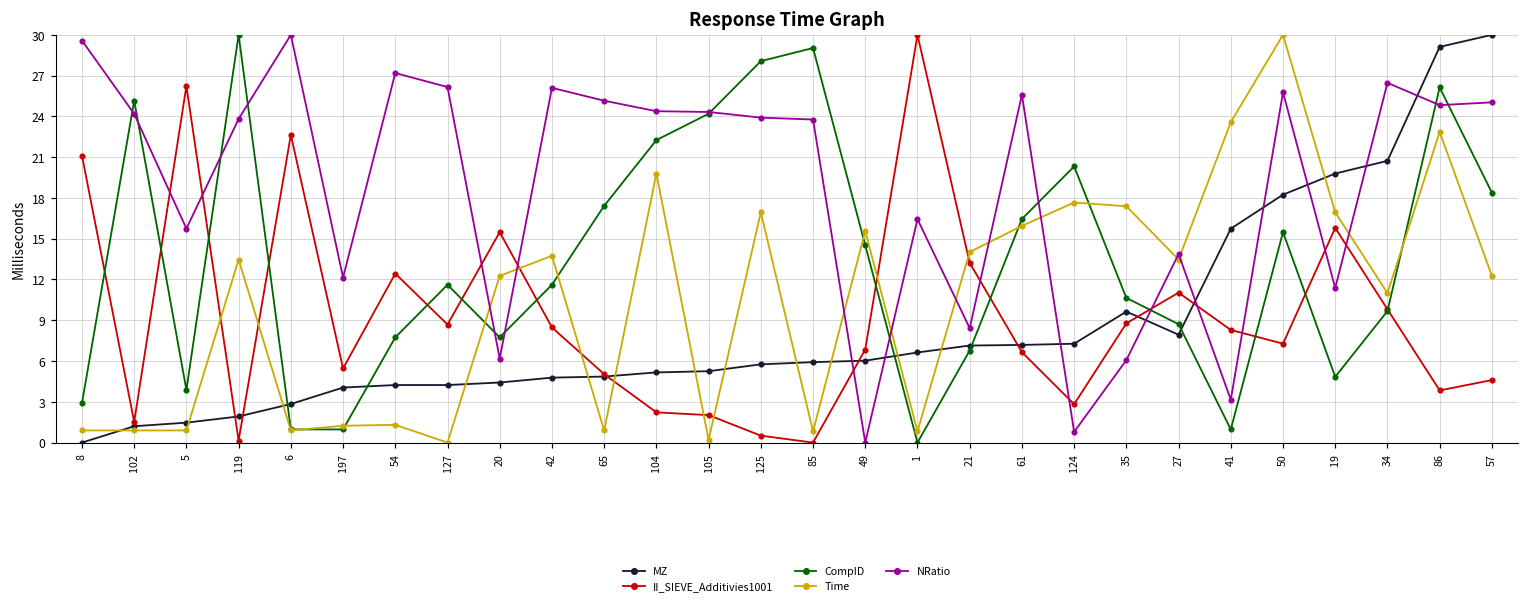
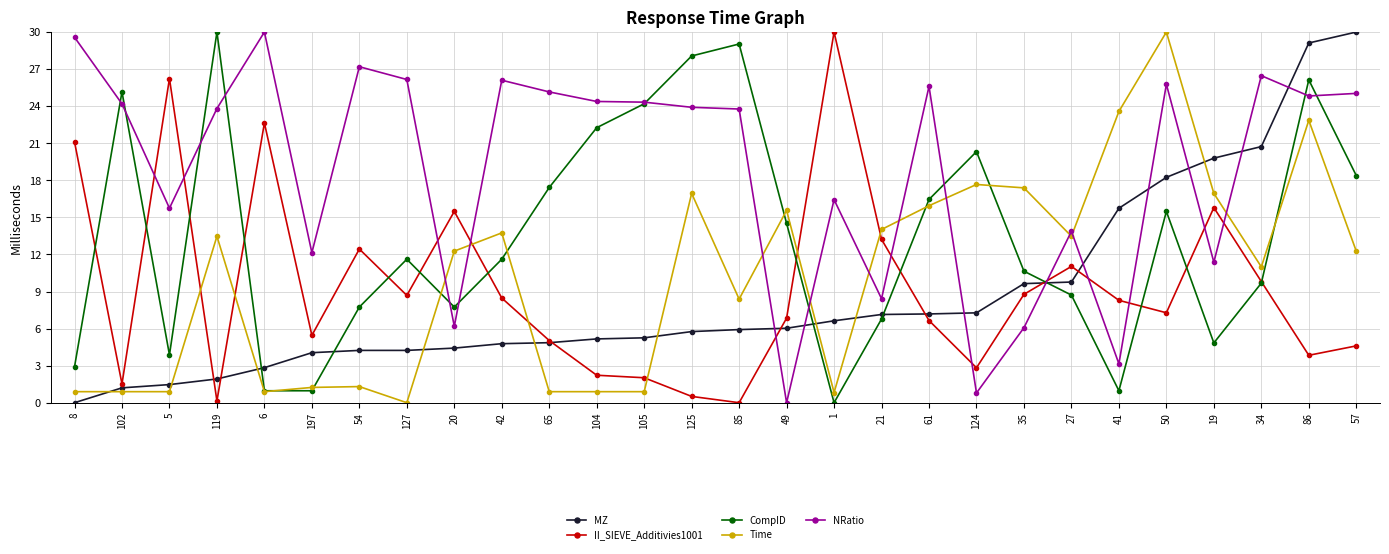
  {
    "MZ": {
      "8": 0.0,
      "102": 1.2,
      "5": 1.5,
      "119": 1.9,
      "6": 2.8,
      "197": 4.0,
      "54": 4.2,
      "127": 4.2,
      "20": 4.4,
      "42": 4.8,
      "104": 5.2,
      "105": 5.3,
      "125": 5.8,
      "85": 5.9,
      "49": 6.0,
      "1": 6.6,
      "21": 7.1,
      "61": 7.2,
      "124": 7.3,
      "35": 9.6,
-     "27": 7.9,
+     "27": 9.8,
      "41": 15.7,
      "50": 18.2,
      "19": 19.8,
      "34": 20.7,
      "86": 29.1,
      "57": 30.0
    },
    "II_SIEVE_Additivies1001": {
      "8": 21.1,
      "102": 1.5,
      "5": 26.2,
      "119": 0.1,
      "6": 22.6,
      "197": 5.5,
      "54": 12.4,
      "127": 8.7,
      "20": 15.5,
      "42": 8.5,
      "104": 2.2,
      "105": 2.0,
      "125": 0.5,
      "85": 0.0,
      "49": 6.8,
      "1": 30.0,
      "21": 13.2,
      "61": 6.7,
      "124": 2.8,
      "35": 8.8,
      "27": 11.0,
      "41": 8.3,
      "50": 7.3,
      "19": 15.8,
      "86": 3.8,
      "57": 4.6
    },
    "CompID": {
      "8": 2.9,
      "102": 25.2,
      "5": 3.9,
      "119": 30.0,
      "197": 1.0,
      "54": 7.7,
      "127": 11.6,
      "20": 7.7,
      "42": 11.6,
      "65": 17.4,
      "104": 22.3,
      "125": 28.1,
      "85": 29.0,
      "49": 14.5,
      "1": 0.0,
      "21": 6.8,
      "61": 16.5,
      "124": 20.3,
      "35": 10.6,
      "27": 8.7,
      "41": 1.0,
      "50": 15.5,
      "19": 4.8,
      "86": 26.1,
      "57": 18.4
    },
    "Time": {
      "8": 0.9,
      "102": 0.9,
      "5": 0.9,
      "119": 13.5,
      "197": 1.2,
      "54": 1.3,
      "127": 0.0,
      "20": 12.3,
      "42": 13.7,
      "65": 0.9,
-     "104": 19.8,
-     "105": 0.2,
+     "104": 0.9,
+     "105": 0.9,
      "125": 16.9,
-     "85": 0.8,
+     "85": 8.4,
      "49": 15.6,
      "1": 0.8,
      "21": 14.0,
      "61": 15.9,
      "124": 17.7,
      "35": 17.4,
      "27": 13.5,
      "41": 23.6,
      "50": 30.0,
      "19": 16.9,
      "34": 11.0,
      "86": 22.9,
      "57": 12.3
    },
    "NRatio": {
      "8": 29.6,
      "102": 24.2,
      "5": 15.7,
      "119": 23.8,
      "6": 30.0,
      "197": 12.1,
      "54": 27.2,
      "127": 26.2,
      "20": 6.2,
      "42": 26.1,
      "65": 25.2,
      "104": 24.4,
      "125": 23.9,
      "85": 23.8,
      "49": 0.0,
      "1": 16.4,
      "21": 8.4,
      "61": 25.6,
      "124": 0.8,
      "35": 6.1,
      "27": 13.9,
      "41": 3.1,
      "50": 25.8,
      "19": 11.4,
      "34": 26.5,
      "86": 24.8,
      "57": 25.0
    }
  }
